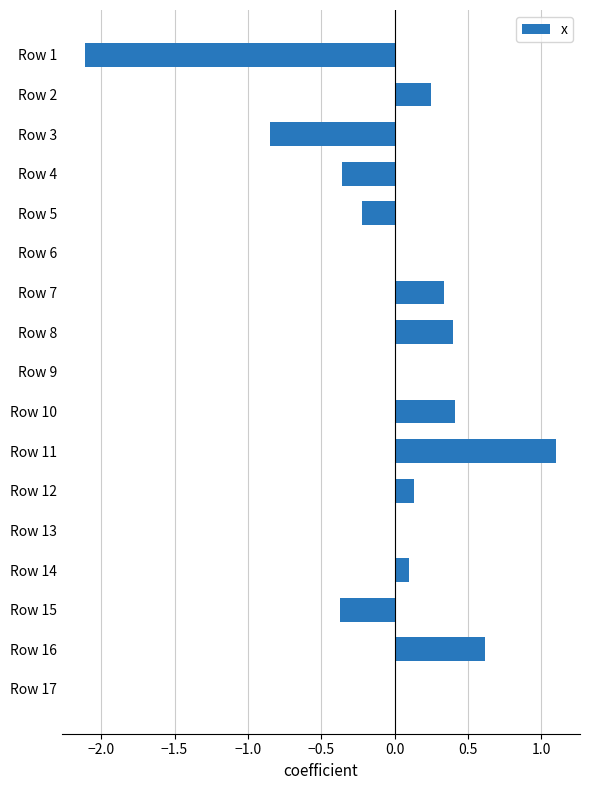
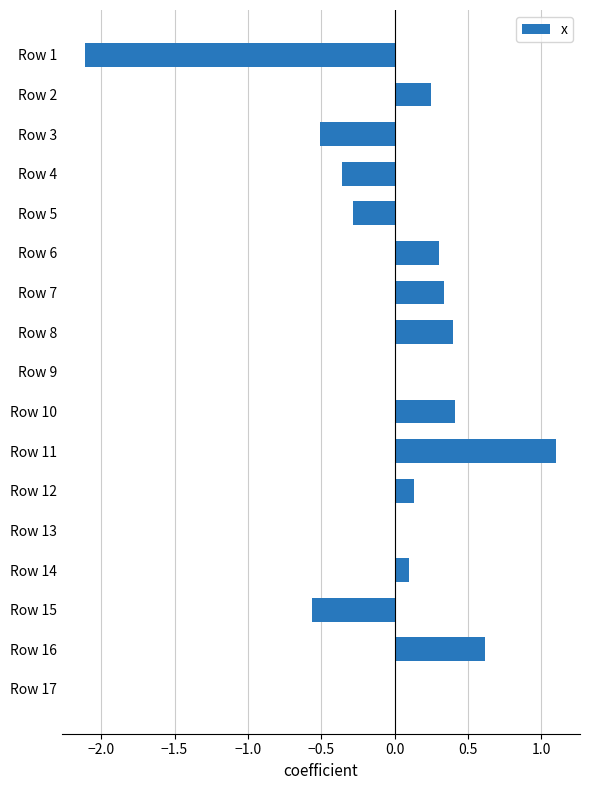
  {
    "Row 1": -2.11,
    "Row 2": 0.25,
-   "Row 3": -0.85,
+   "Row 3": -0.51,
    "Row 4": -0.36,
-   "Row 5": -0.22,
-   "Row 6": 0.0,
+   "Row 5": -0.29,
+   "Row 6": 0.3,
    "Row 7": 0.34,
    "Row 8": 0.40,
    "Row 9": 0.00,
    "Row 10": 0.41,
    "Row 11": 1.10,
    "Row 12": 0.13,
    "Row 13": 0.00,
    "Row 14": 0.10,
-   "Row 15": -0.37,
+   "Row 15": -0.56,
    "Row 16": 0.62,
    "Row 17": 0.00
  }
